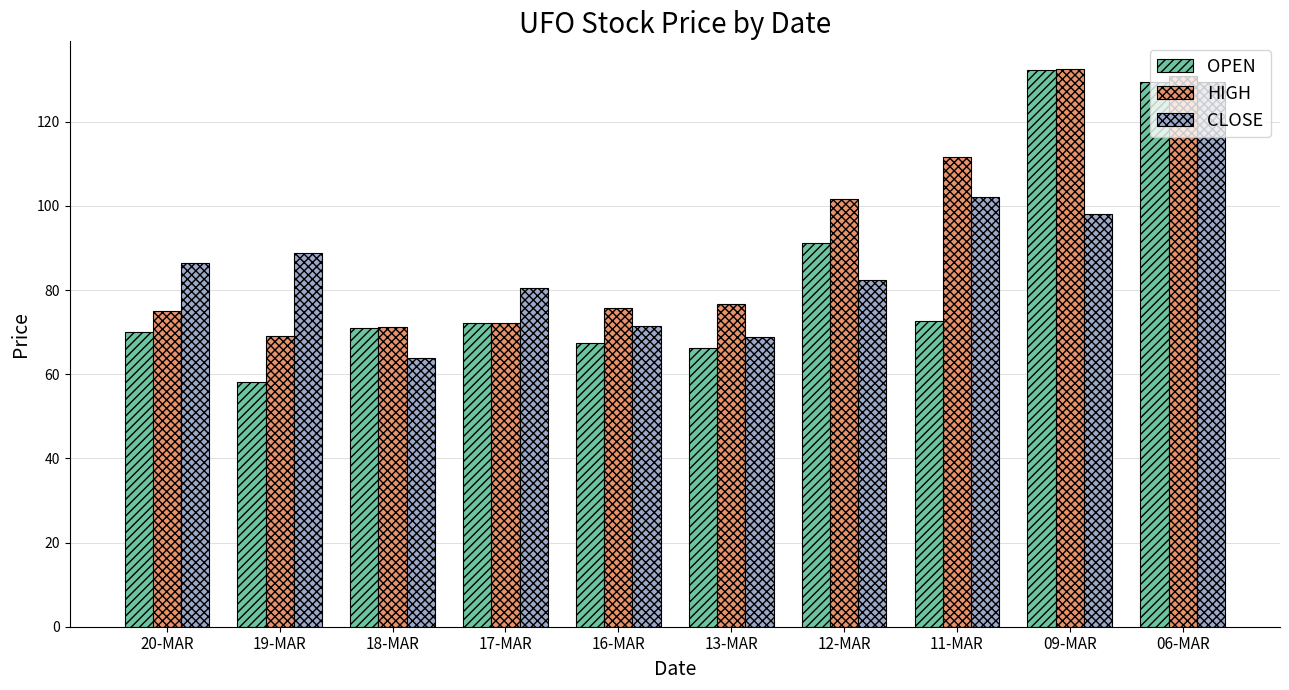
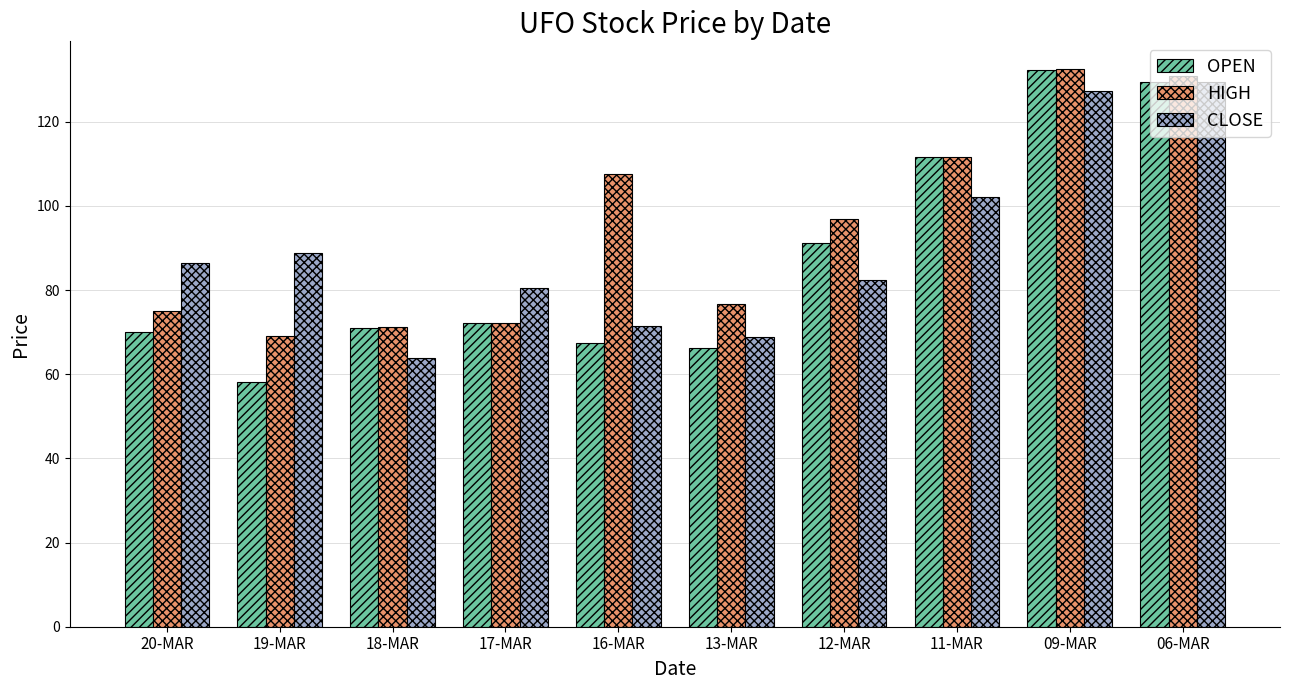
  {
    "OPEN": {
      "20-MAR": 70,
      "19-MAR": 58,
      "18-MAR": 71,
      "17-MAR": 72,
      "16-MAR": 68,
      "13-MAR": 66,
      "12-MAR": 91,
-     "11-MAR": 73,
+     "11-MAR": 112,
      "09-MAR": 132
    },
    "HIGH": {
      "20-MAR": 75,
      "19-MAR": 69,
      "18-MAR": 71,
      "17-MAR": 72,
-     "16-MAR": 76,
+     "16-MAR": 108,
      "13-MAR": 77,
-     "12-MAR": 102,
+     "12-MAR": 97,
      "11-MAR": 112,
      "09-MAR": 133
    },
    "CLOSE": {
      "20-MAR": 86,
      "19-MAR": 89,
      "18-MAR": 64,
      "17-MAR": 80,
      "16-MAR": 72,
      "13-MAR": 69,
      "12-MAR": 82,
      "11-MAR": 102,
-     "09-MAR": 98
+     "09-MAR": 127
    }
  }
